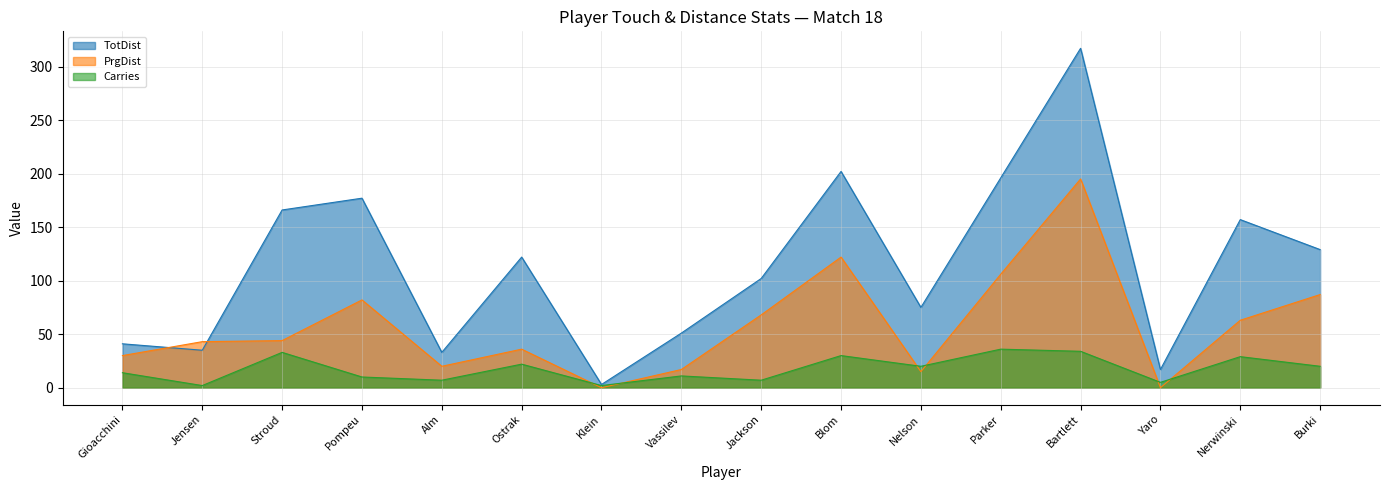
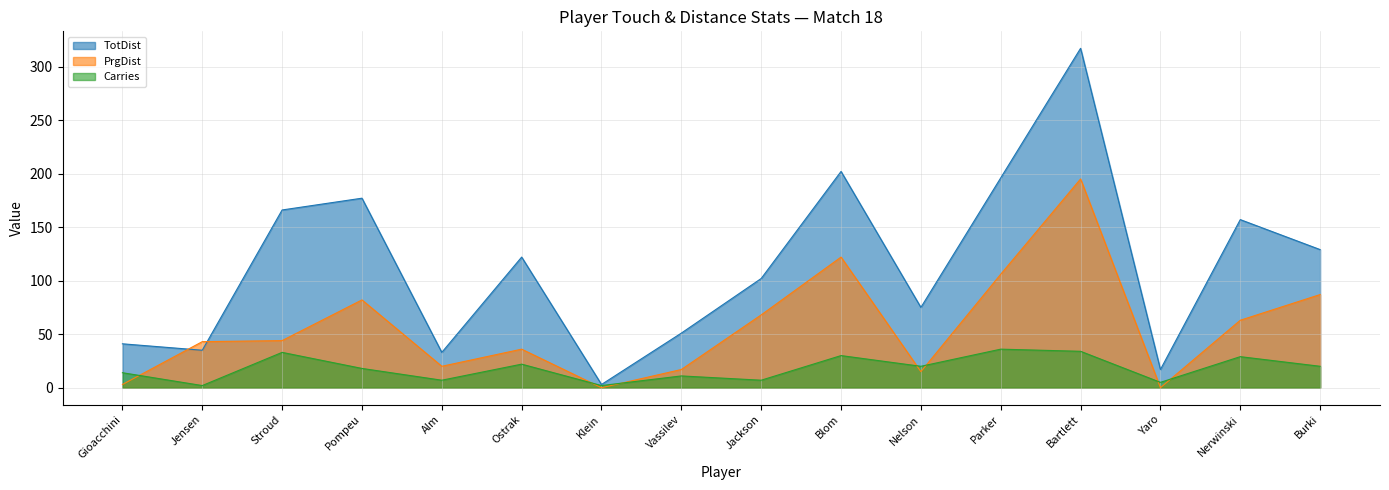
  {
    "TotDist": {
      "Gioacchini": 41,
      "Jensen": 35,
      "Stroud": 166,
      "Pompeu": 177,
      "Alm": 33,
      "Ostrak": 122,
      "Vassilev": 51,
      "Jackson": 102,
      "Blom": 202,
      "Nelson": 75,
      "Parker": 196,
      "Bartlett": 317,
      "Yaro": 17,
      "Nerwinski": 157,
      "Burki": 129
    },
    "PrgDist": {
-     "Gioacchini": 30,
+     "Gioacchini": 3,
      "Jensen": 43,
      "Stroud": 44,
      "Pompeu": 82,
      "Alm": 20,
      "Ostrak": 36,
      "Vassilev": 17,
      "Jackson": 68,
      "Blom": 122,
      "Nelson": 15,
      "Parker": 106,
      "Bartlett": 195,
      "Yaro": 0,
      "Nerwinski": 63,
      "Burki": 87
    },
    "Carries": {
      "Gioacchini": 14,
      "Jensen": 2,
      "Stroud": 33,
-     "Pompeu": 10,
+     "Pompeu": 18,
      "Alm": 7,
      "Ostrak": 22,
      "Vassilev": 11,
      "Jackson": 7,
      "Blom": 30,
      "Nelson": 20,
      "Parker": 36,
      "Bartlett": 34,
      "Yaro": 5,
      "Nerwinski": 29,
      "Burki": 20
    }
  }
